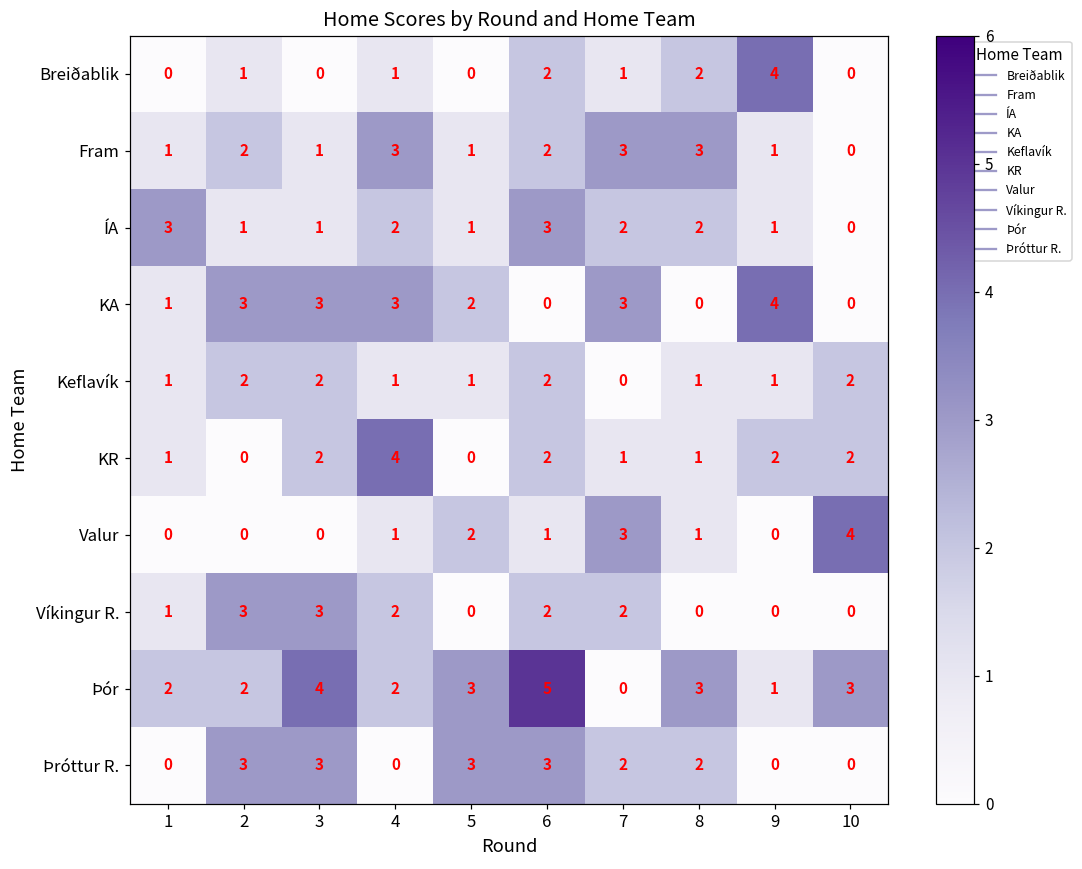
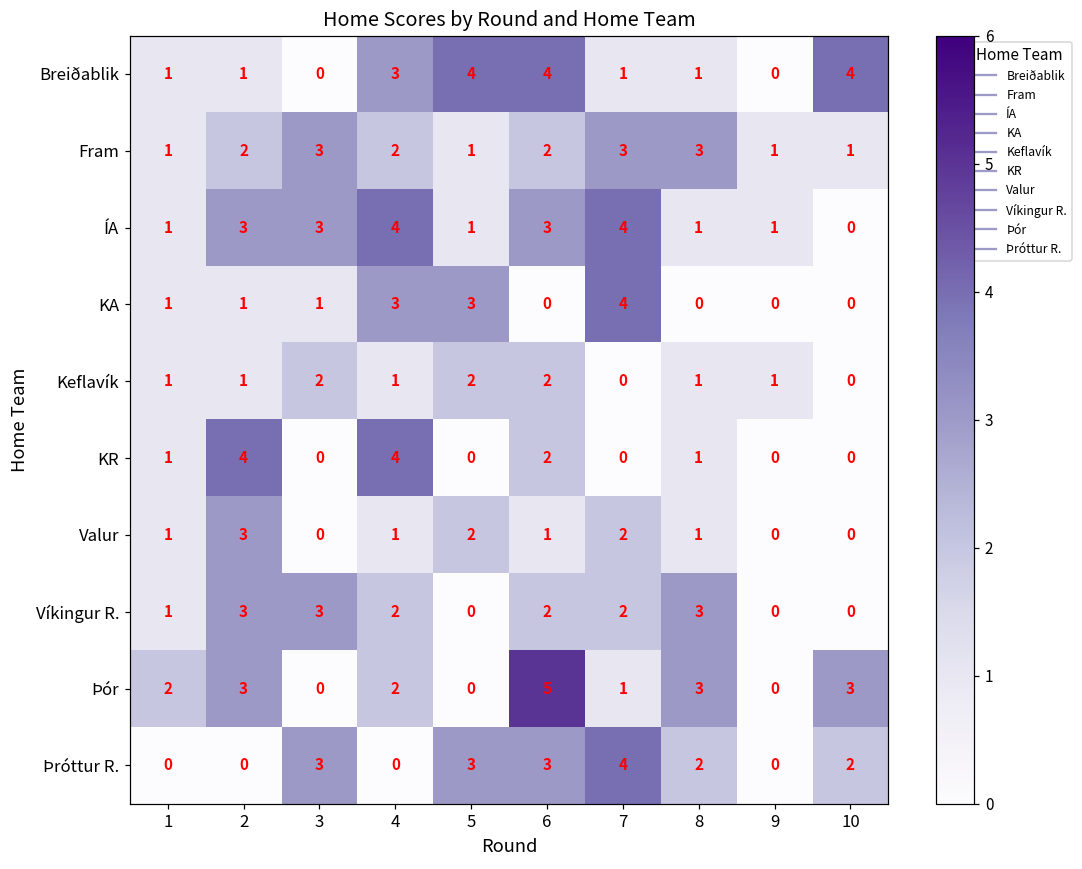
  {
    "Breiðablik": {
-     "1": 0,
+     "1": 1,
      "2": 1,
      "3": 0,
-     "4": 1,
-     "5": 0,
-     "6": 2,
+     "4": 3,
+     "5": 4,
+     "6": 4,
      "7": 1,
-     "8": 2,
-     "9": 4,
-     "10": 0
+     "8": 1,
+     "9": 0,
+     "10": 4
    },
    "Fram": {
      "1": 1,
      "2": 2,
-     "3": 1,
-     "4": 3,
+     "3": 3,
+     "4": 2,
      "5": 1,
      "6": 2,
      "7": 3,
      "8": 3,
      "9": 1,
-     "10": 0
+     "10": 1
    },
    "ÍA": {
-     "1": 3,
-     "2": 1,
-     "3": 1,
-     "4": 2,
+     "1": 1,
+     "2": 3,
+     "3": 3,
+     "4": 4,
      "5": 1,
      "6": 3,
-     "7": 2,
-     "8": 2,
+     "7": 4,
+     "8": 1,
      "9": 1,
      "10": 0
    },
    "KA": {
      "1": 1,
-     "2": 3,
-     "3": 3,
+     "2": 1,
+     "3": 1,
      "4": 3,
-     "5": 2,
+     "5": 3,
      "6": 0,
-     "7": 3,
+     "7": 4,
      "8": 0,
-     "9": 4,
+     "9": 0,
      "10": 0
    },
    "Keflavík": {
      "1": 1,
-     "2": 2,
+     "2": 1,
      "3": 2,
      "4": 1,
-     "5": 1,
+     "5": 2,
      "6": 2,
      "7": 0,
      "8": 1,
      "9": 1,
-     "10": 2
+     "10": 0
    },
    "KR": {
      "1": 1,
-     "2": 0,
-     "3": 2,
+     "2": 4,
+     "3": 0,
      "4": 4,
      "5": 0,
      "6": 2,
-     "7": 1,
+     "7": 0,
      "8": 1,
-     "9": 2,
-     "10": 2
+     "9": 0,
+     "10": 0
    },
    "Valur": {
-     "1": 0,
-     "2": 0,
+     "1": 1,
+     "2": 3,
      "3": 0,
      "4": 1,
      "5": 2,
      "6": 1,
-     "7": 3,
+     "7": 2,
      "8": 1,
      "9": 0,
-     "10": 4
+     "10": 0
    },
    "Víkingur R.": {
      "1": 1,
      "2": 3,
      "3": 3,
      "4": 2,
      "5": 0,
      "6": 2,
      "7": 2,
-     "8": 0,
+     "8": 3,
      "9": 0,
      "10": 0
    },
    "Þór": {
      "1": 2,
-     "2": 2,
-     "3": 4,
+     "2": 3,
+     "3": 0,
      "4": 2,
-     "5": 3,
+     "5": 0,
      "6": 5,
-     "7": 0,
+     "7": 1,
      "8": 3,
-     "9": 1,
+     "9": 0,
      "10": 3
    },
    "Þróttur R.": {
      "1": 0,
-     "2": 3,
+     "2": 0,
      "3": 3,
      "4": 0,
      "5": 3,
      "6": 3,
-     "7": 2,
+     "7": 4,
      "8": 2,
      "9": 0,
-     "10": 0
+     "10": 2
    }
  }
